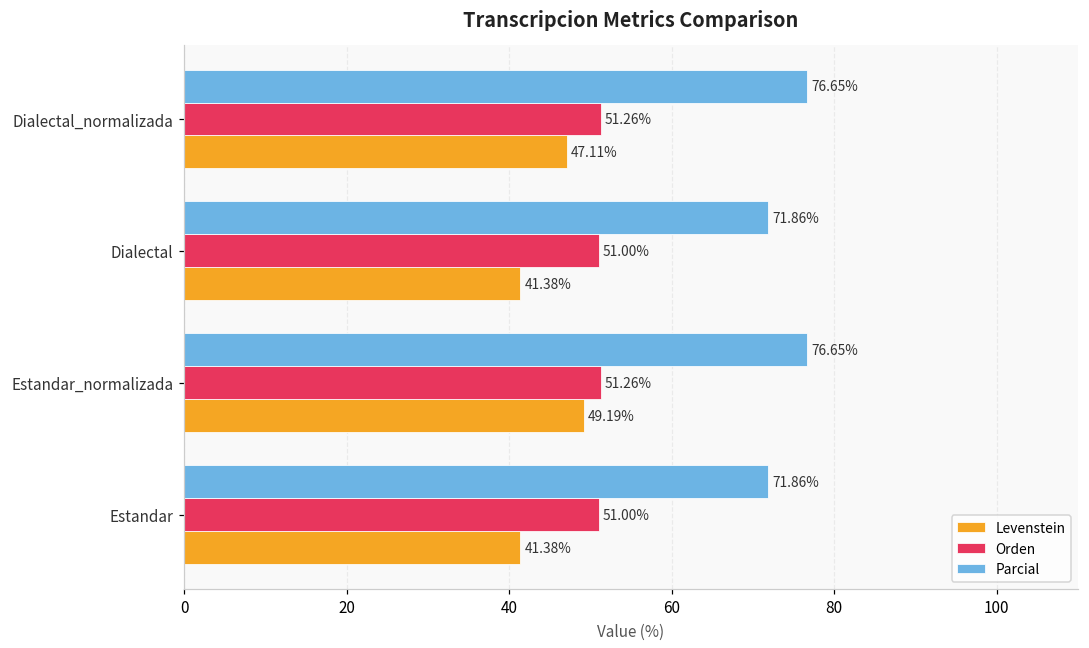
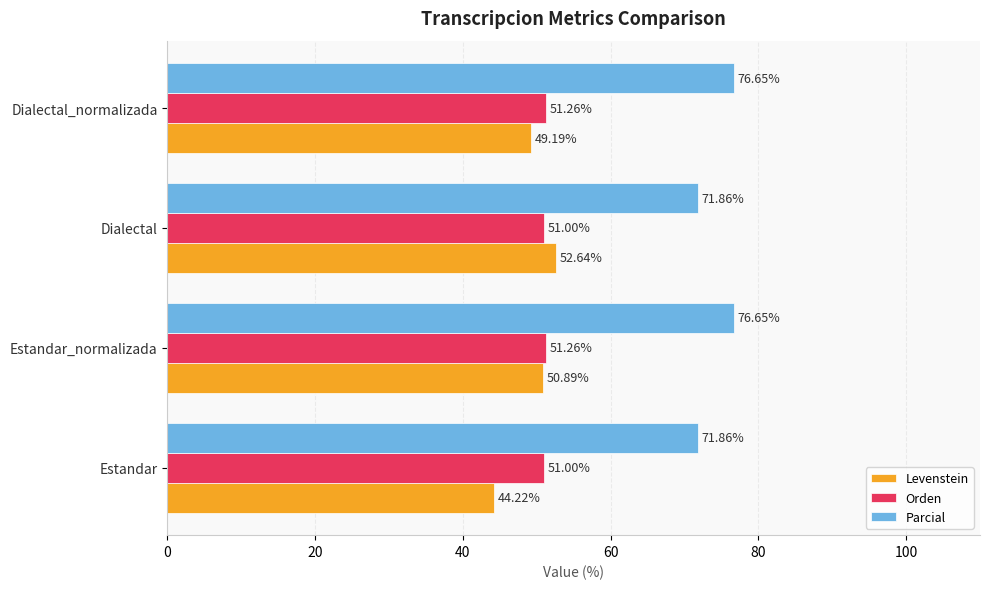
  {
    "Levenstein": {
-     "Dialectal_normalizada": "47.11%",
-     "Dialectal": "41.38%",
-     "Estandar_normalizada": "49.19%",
-     "Estandar": "41.38%"
+     "Dialectal_normalizada": "49.19%",
+     "Dialectal": "52.64%",
+     "Estandar_normalizada": "50.89%",
+     "Estandar": "44.22%"
    },
    "Orden": {
      "Dialectal_normalizada": "51.26%",
      "Dialectal": "51.00%",
      "Estandar_normalizada": "51.26%",
      "Estandar": "51.00%"
    },
    "Parcial": {
      "Dialectal_normalizada": "76.65%",
      "Dialectal": "71.86%",
      "Estandar_normalizada": "76.65%",
      "Estandar": "71.86%"
    }
  }
